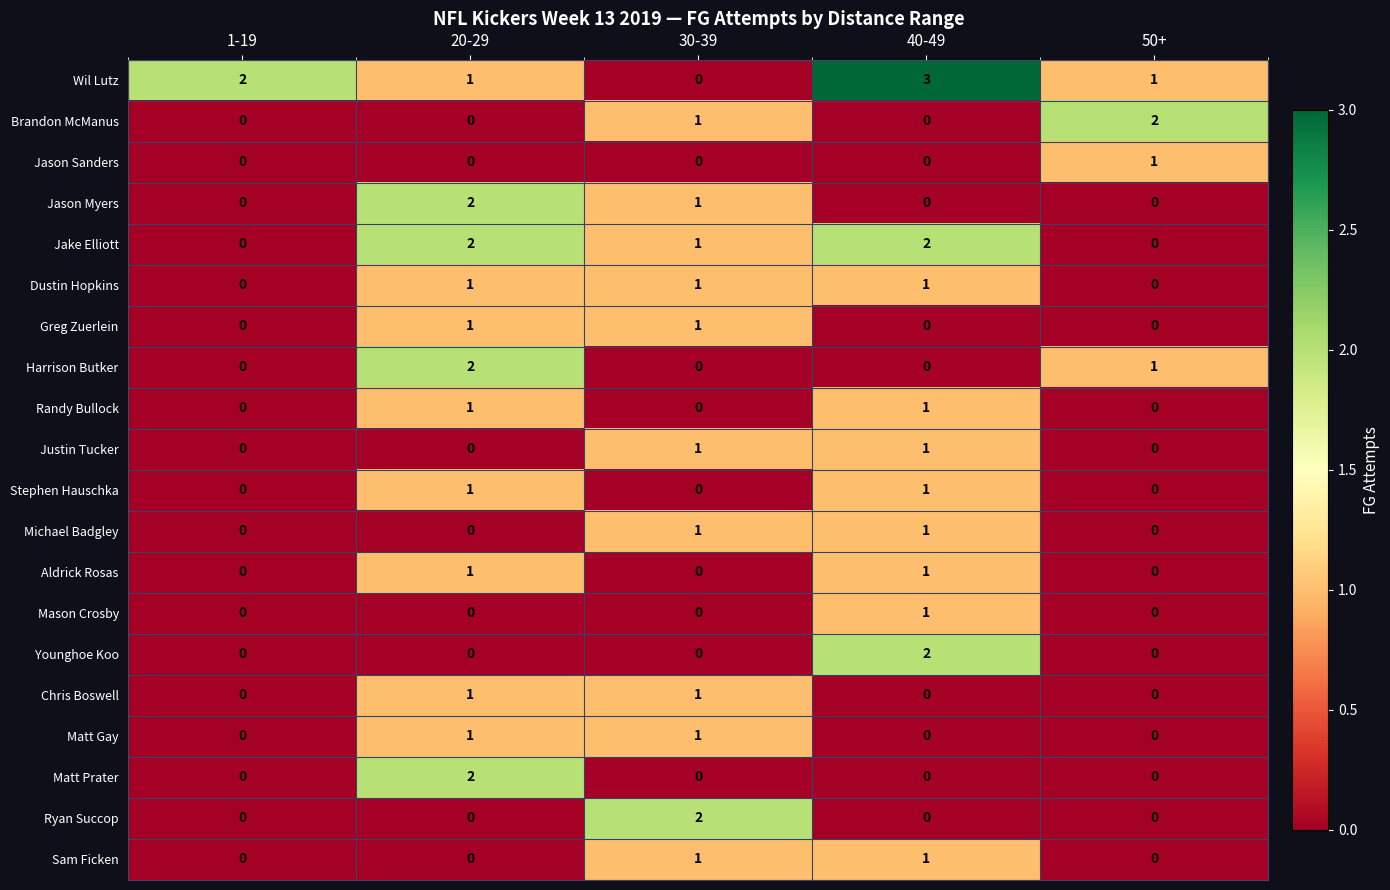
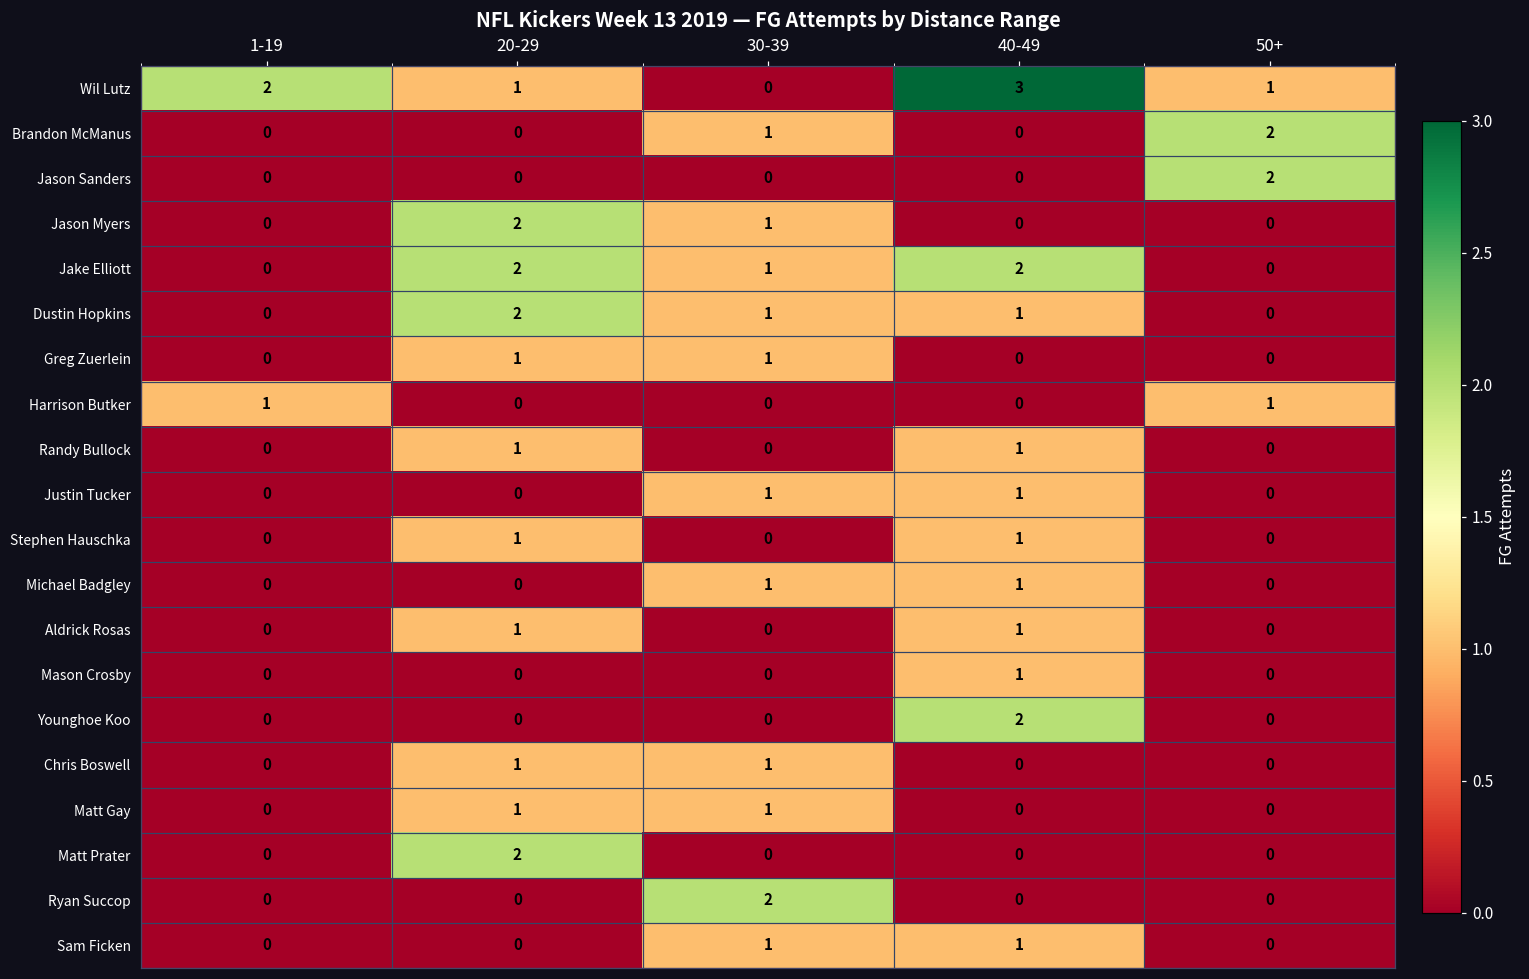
  {
    "Wil Lutz": {
      "1-19": 2,
      "20-29": 1,
      "30-39": 0,
      "40-49": 3,
      "50+": 1
    },
    "Brandon McManus": {
      "1-19": 0,
      "20-29": 0,
      "30-39": 1,
      "40-49": 0,
      "50+": 2
    },
    "Jason Sanders": {
      "1-19": 0,
      "20-29": 0,
      "30-39": 0,
      "40-49": 0,
-     "50+": 1
+     "50+": 2
    },
    "Jason Myers": {
      "1-19": 0,
      "20-29": 2,
      "30-39": 1,
      "40-49": 0,
      "50+": 0
    },
    "Jake Elliott": {
      "1-19": 0,
      "20-29": 2,
      "30-39": 1,
      "40-49": 2,
      "50+": 0
    },
    "Dustin Hopkins": {
      "1-19": 0,
-     "20-29": 1,
+     "20-29": 2,
      "30-39": 1,
      "40-49": 1,
      "50+": 0
    },
    "Greg Zuerlein": {
      "1-19": 0,
      "20-29": 1,
      "30-39": 1,
      "40-49": 0,
      "50+": 0
    },
    "Harrison Butker": {
-     "1-19": 0,
-     "20-29": 2,
+     "1-19": 1,
+     "20-29": 0,
      "30-39": 0,
      "40-49": 0,
      "50+": 1
    },
    "Randy Bullock": {
      "1-19": 0,
      "20-29": 1,
      "30-39": 0,
      "40-49": 1,
      "50+": 0
    },
    "Justin Tucker": {
      "1-19": 0,
      "20-29": 0,
      "30-39": 1,
      "40-49": 1,
      "50+": 0
    },
    "Stephen Hauschka": {
      "1-19": 0,
      "20-29": 1,
      "30-39": 0,
      "40-49": 1,
      "50+": 0
    },
    "Michael Badgley": {
      "1-19": 0,
      "20-29": 0,
      "30-39": 1,
      "40-49": 1,
      "50+": 0
    },
    "Aldrick Rosas": {
      "1-19": 0,
      "20-29": 1,
      "30-39": 0,
      "40-49": 1,
      "50+": 0
    },
    "Mason Crosby": {
      "1-19": 0,
      "20-29": 0,
      "30-39": 0,
      "40-49": 1,
      "50+": 0
    },
    "Younghoe Koo": {
      "1-19": 0,
      "20-29": 0,
      "30-39": 0,
      "40-49": 2,
      "50+": 0
    },
    "Chris Boswell": {
      "1-19": 0,
      "20-29": 1,
      "30-39": 1,
      "40-49": 0,
      "50+": 0
    },
    "Matt Gay": {
      "1-19": 0,
      "20-29": 1,
      "30-39": 1,
      "40-49": 0,
      "50+": 0
    },
    "Matt Prater": {
      "1-19": 0,
      "20-29": 2,
      "30-39": 0,
      "40-49": 0,
      "50+": 0
    },
    "Ryan Succop": {
      "1-19": 0,
      "20-29": 0,
      "30-39": 2,
      "40-49": 0,
      "50+": 0
    },
    "Sam Ficken": {
      "1-19": 0,
      "20-29": 0,
      "30-39": 1,
      "40-49": 1,
      "50+": 0
    }
  }
